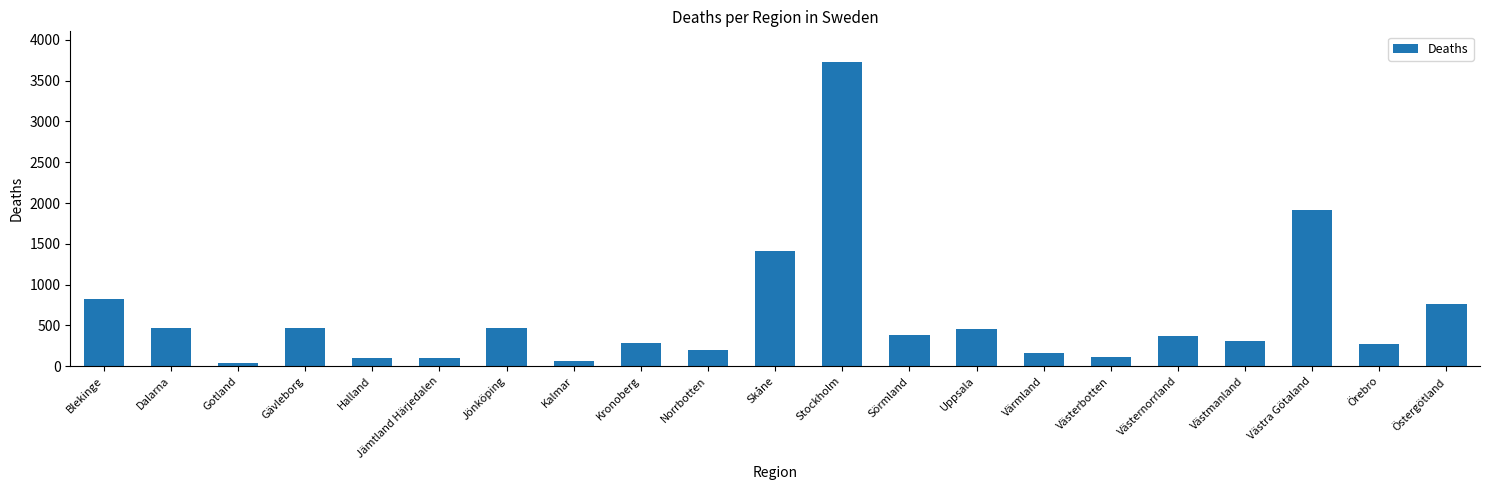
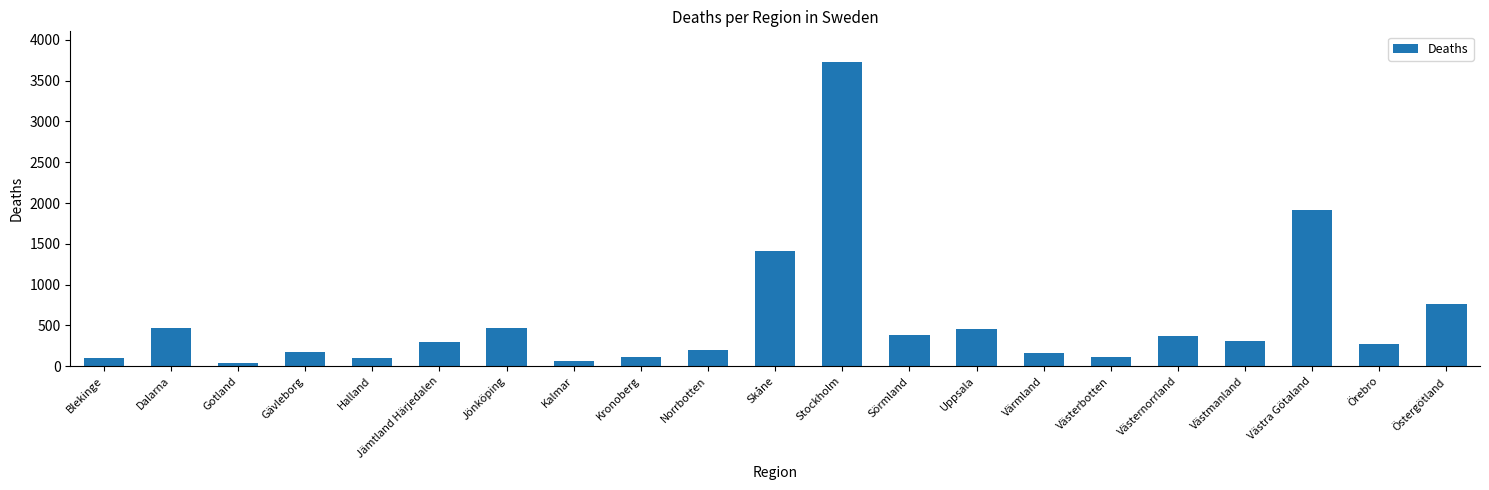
  {
-   "Blekinge": 800,
+   "Blekinge": 100,
    "Dalarna": 500,
    "Gotland": 0,
-   "Gävleborg": 500,
+   "Gävleborg": 200,
    "Halland": 100,
-   "Jämtland Härjedalen": 100,
+   "Jämtland Härjedalen": 300,
    "Jönköping": 500,
    "Kalmar": 100,
-   "Kronoberg": 300,
+   "Kronoberg": 100,
    "Norrbotten": 200,
    "Skåne": 1400,
    "Stockholm": 3700,
    "Sörmland": 400,
    "Uppsala": 500,
    "Värmland": 200,
    "Västerbotten": 100,
    "Västernorrland": 400,
    "Västmanland": 300,
    "Västra Götaland": 1900,
    "Örebro": 300,
    "Östergötland": 800
  }
